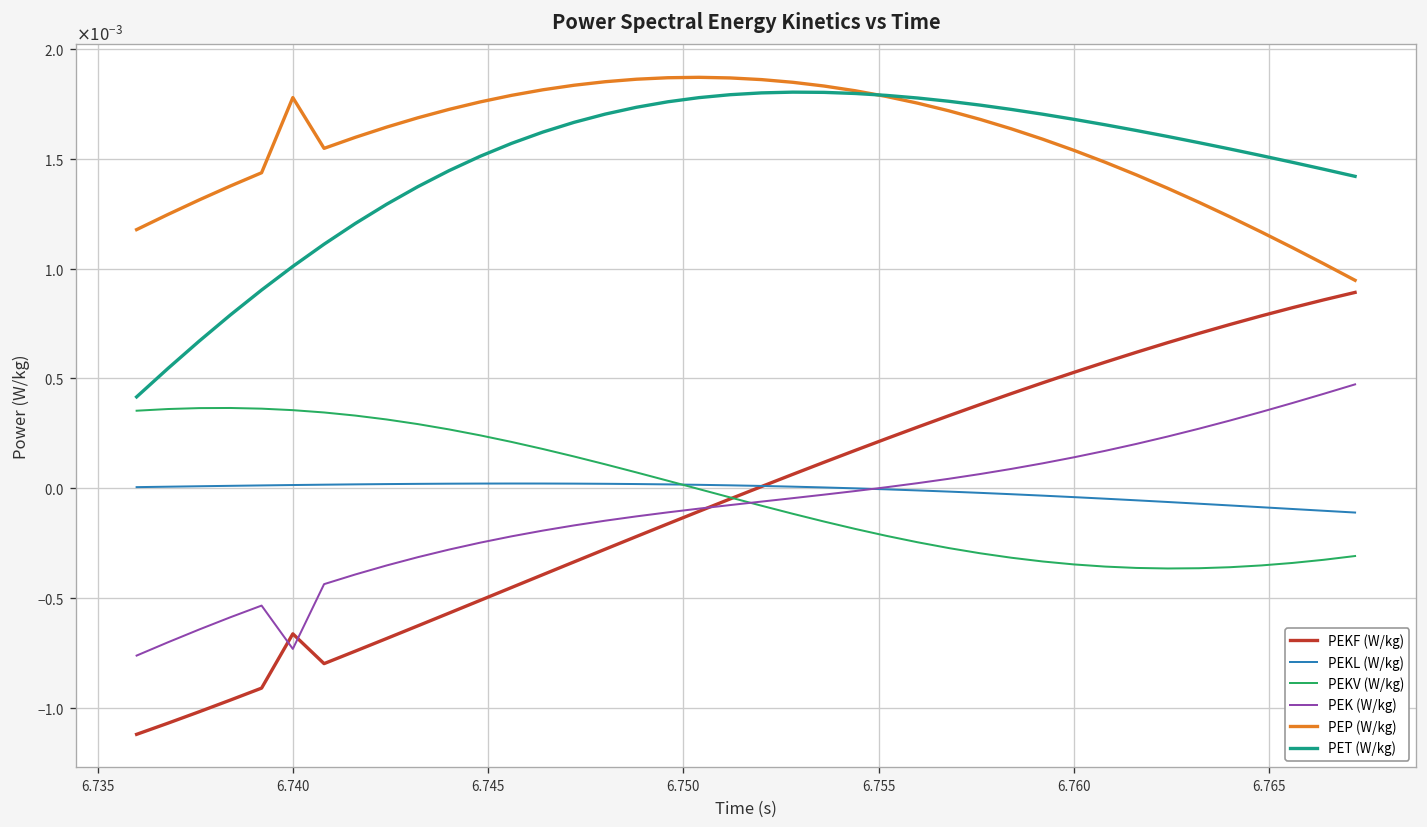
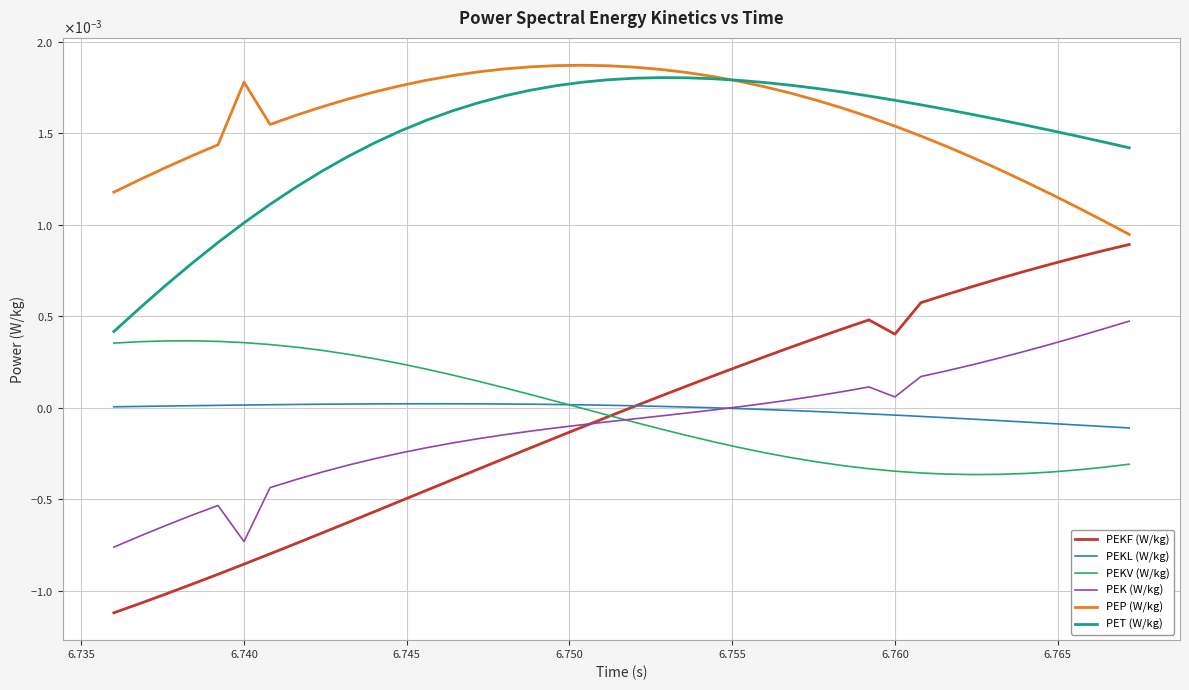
  {
    "PEKF (W/kg)": {
-     "6.740": -0.00066,
-     "6.760": 0.00053
+     "6.740": -0.00085,
+     "6.760": 0.00040
    },
    "PEKL (W/kg)": {
      "6.740": 0.00001,
      "6.760": -0.00004
    },
    "PEK (W/kg)": {
      "6.740": -0.00073,
-     "6.760": 0.00014
+     "6.760": 0.00006
    },
    "PEP (W/kg)": {
      "6.740": 0.00178,
      "6.760": 0.00154
    }
  }
